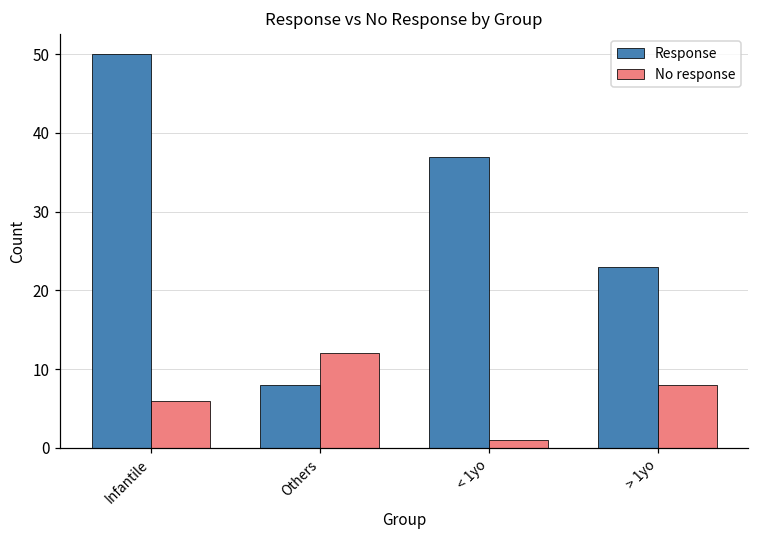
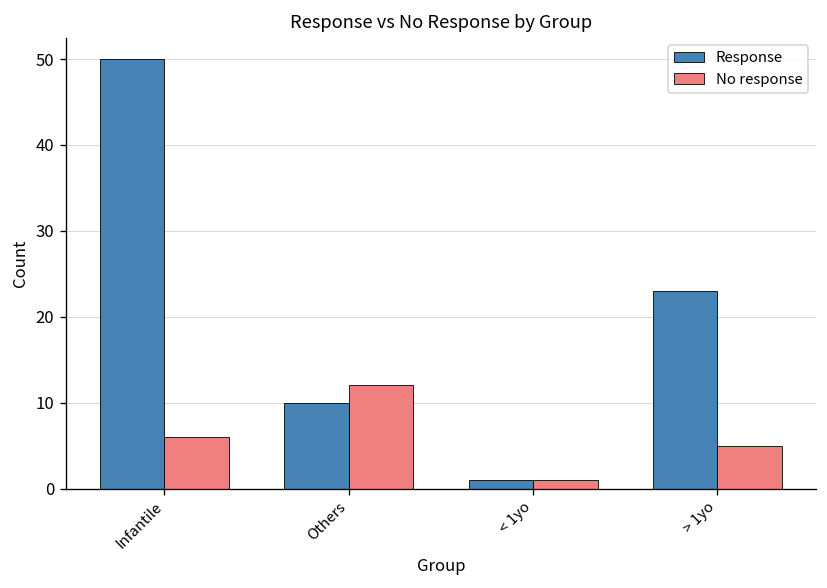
  {
    "Response": {
      "Infantile": 50,
-     "Others": 8,
-     "< 1yo": 37,
+     "Others": 10,
+     "< 1yo": 1,
      "> 1yo": 23
    },
    "No response": {
      "Infantile": 6,
      "Others": 12,
      "< 1yo": 1,
-     "> 1yo": 8
+     "> 1yo": 5
    }
  }
